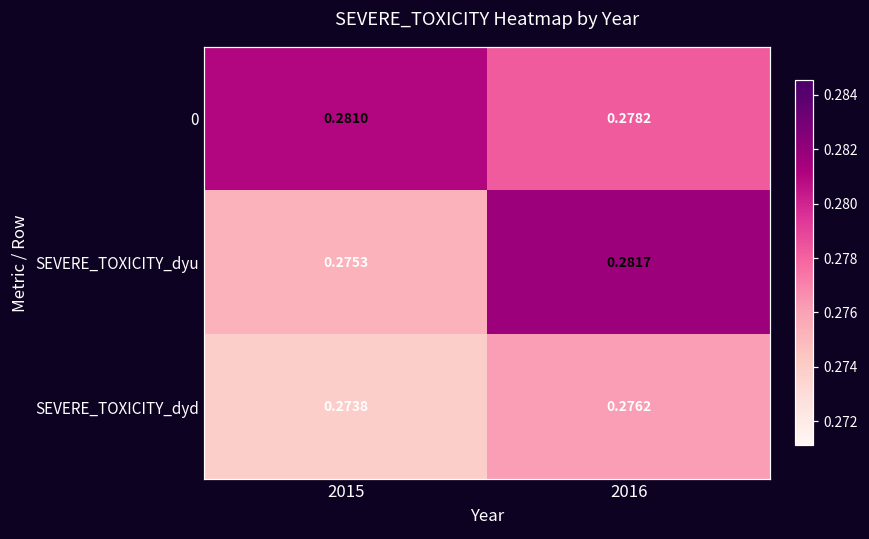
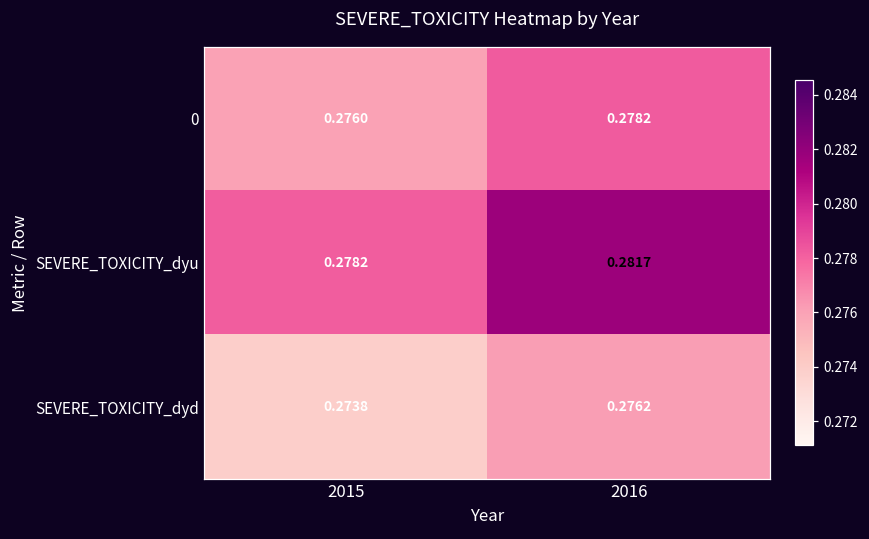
  {
    "0": {
-     "2015": 0.2810,
+     "2015": 0.2760,
      "2016": 0.2782
    },
    "SEVERE_TOXICITY_dyu": {
-     "2015": 0.2753,
+     "2015": 0.2782,
      "2016": 0.2817
    },
    "SEVERE_TOXICITY_dyd": {
      "2015": 0.2738,
      "2016": 0.2762
    }
  }
